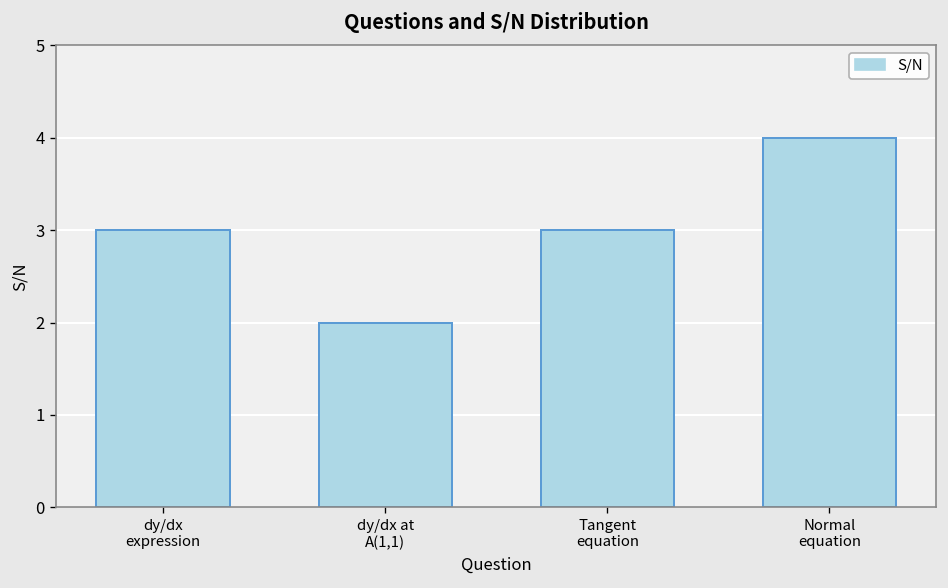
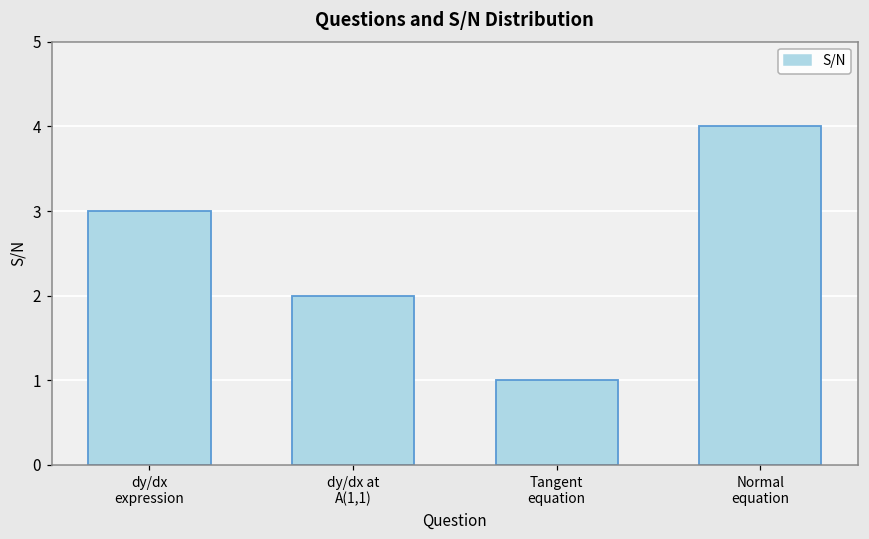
  {
    "dy/dx expression": 3,
    "dy/dx at A(1,1)": 2,
-   "Tangent equation": 3,
+   "Tangent equation": 1,
    "Normal equation": 4
  }
